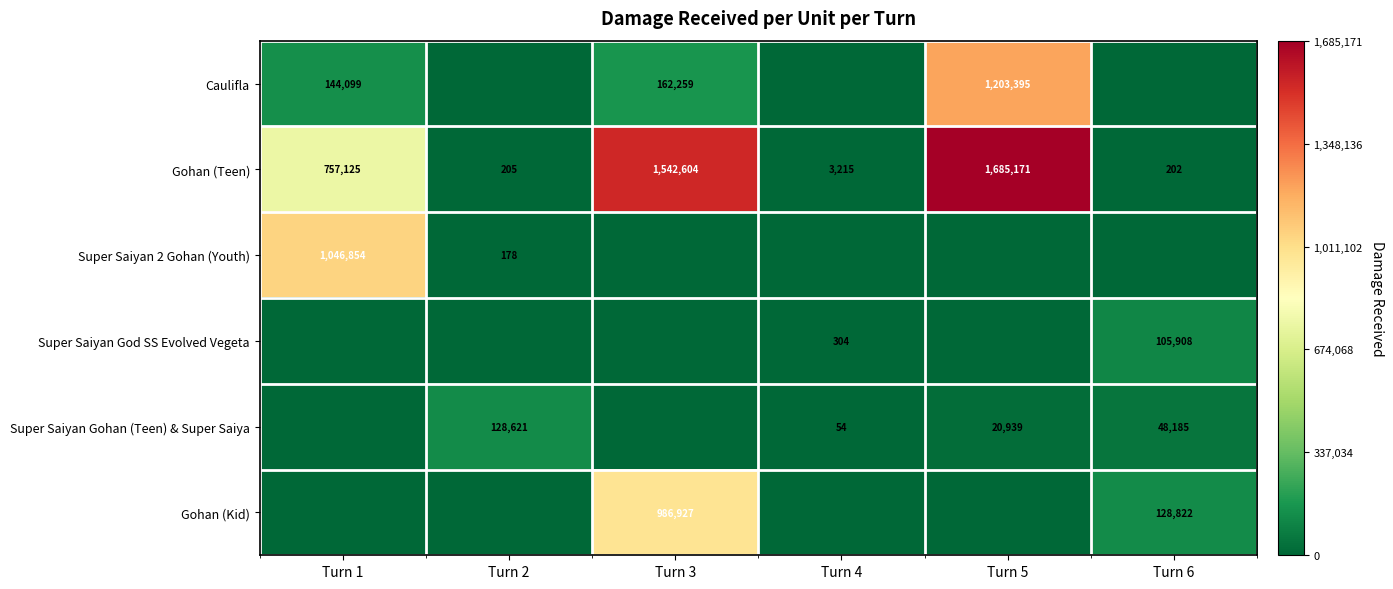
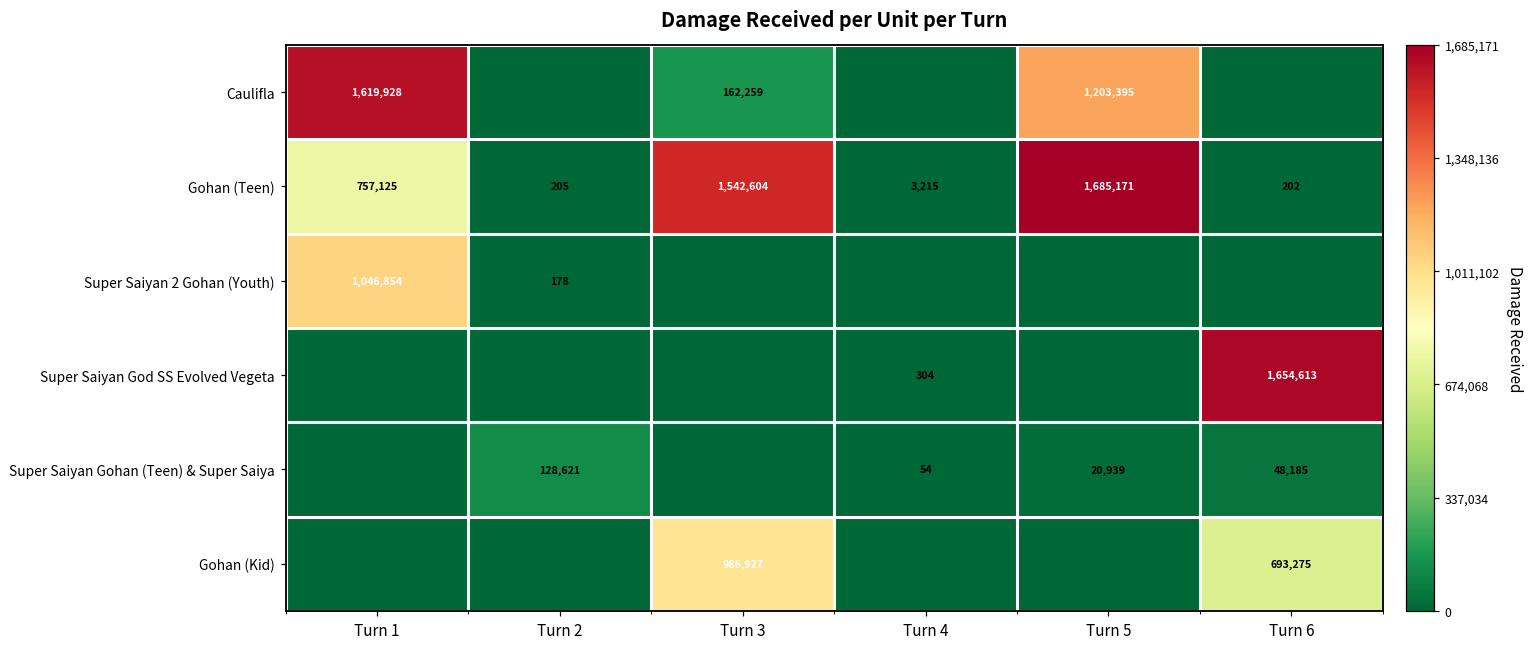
  {
    "Caulifla": {
-     "Turn 1": "144,099",
+     "Turn 1": "1,619,928",
      "Turn 3": "162,259",
      "Turn 5": "1,203,395"
    },
    "Gohan (Teen)": {
      "Turn 1": "757,125",
      "Turn 2": "205",
      "Turn 3": "1,542,604",
      "Turn 4": "3,215",
      "Turn 5": "1,685,171",
      "Turn 6": "202"
    },
    "Super Saiyan 2 Gohan (Youth)": {
      "Turn 1": "1,046,854",
      "Turn 2": "178"
    },
    "Super Saiyan God SS Evolved Vegeta": {
      "Turn 4": "304",
-     "Turn 6": "105,908"
+     "Turn 6": "1,654,613"
    },
    "Super Saiyan Gohan (Teen) & Super Saiya": {
      "Turn 2": "128,621",
      "Turn 4": "54",
      "Turn 5": "20,939",
      "Turn 6": "48,185"
    },
    "Gohan (Kid)": {
      "Turn 3": "986,927",
-     "Turn 6": "128,822"
+     "Turn 6": "693,275"
    }
  }
